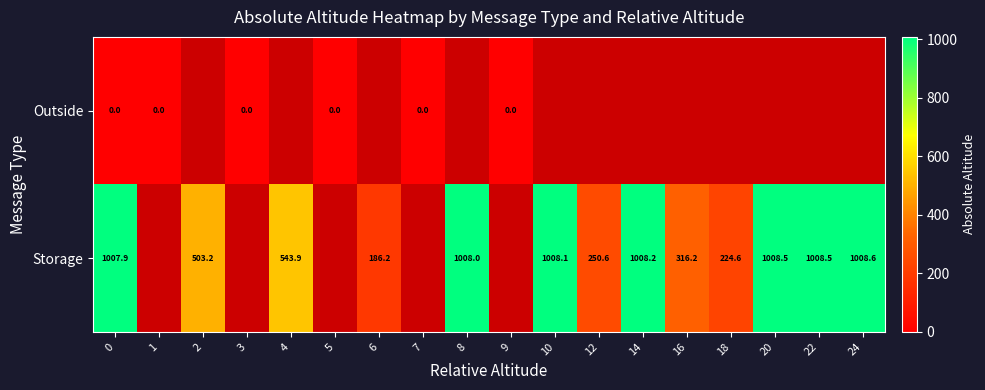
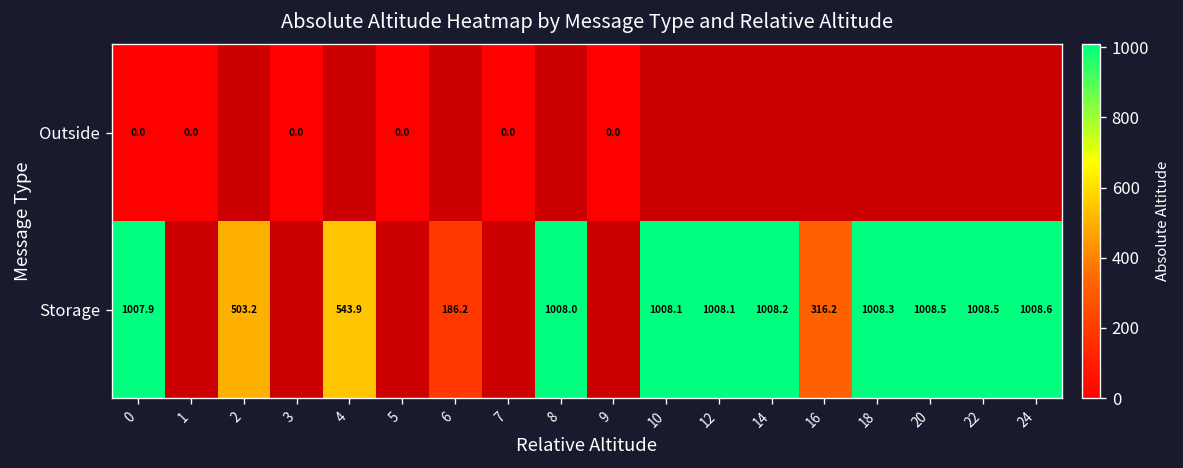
  {
    "Outside": {
      "0": 0.0,
      "1": 0.0,
      "3": 0.0,
      "5": 0.0,
      "7": 0.0,
      "9": 0.0
    },
    "Storage": {
      "0": 1007.9,
      "2": 503.2,
      "4": 543.9,
      "6": 186.2,
      "8": 1008.0,
      "10": 1008.1,
-     "12": 250.6,
+     "12": 1008.1,
      "14": 1008.2,
      "16": 316.2,
-     "18": 224.6,
+     "18": 1008.3,
      "20": 1008.5,
      "22": 1008.5,
      "24": 1008.6
    }
  }
